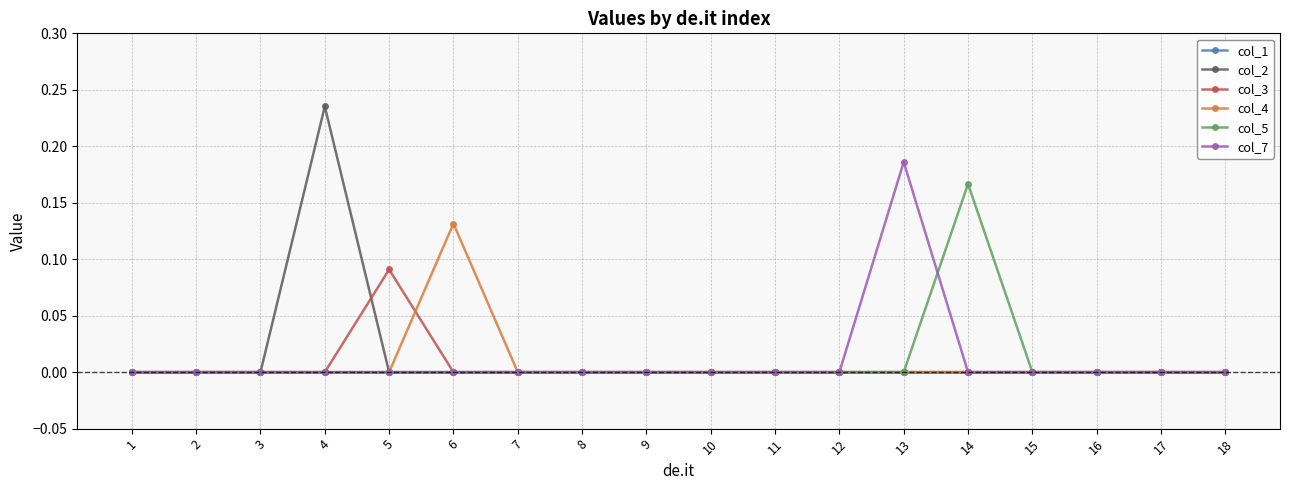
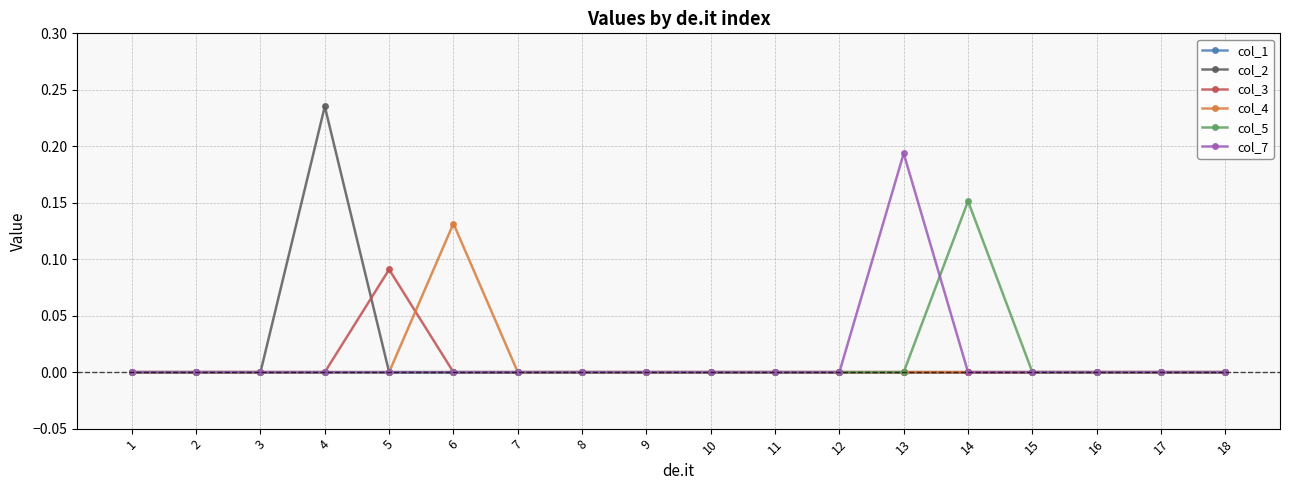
  {
    "col_2": {
      "4": 0.235
    },
    "col_5": {
-     "14": 0.167
+     "14": 0.151
    },
    "col_7": {
-     "13": 0.186
+     "13": 0.194
    }
  }
